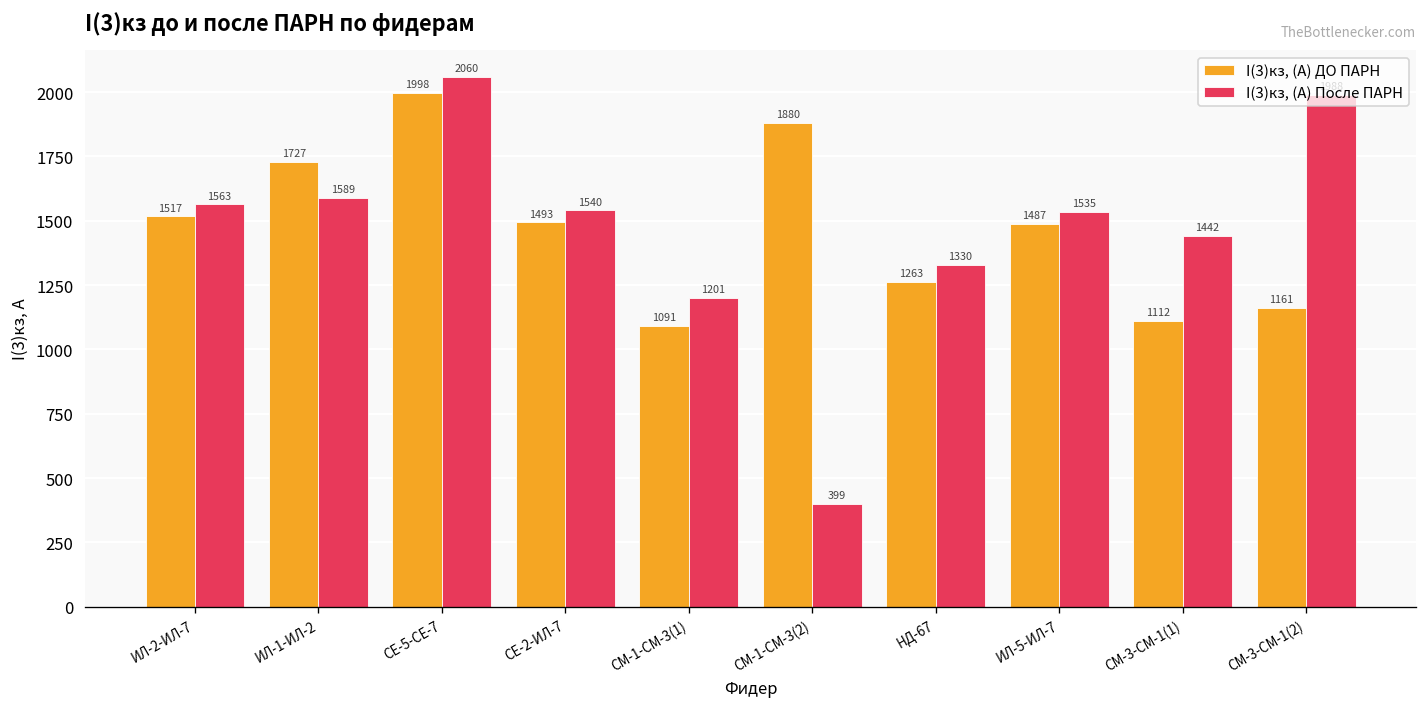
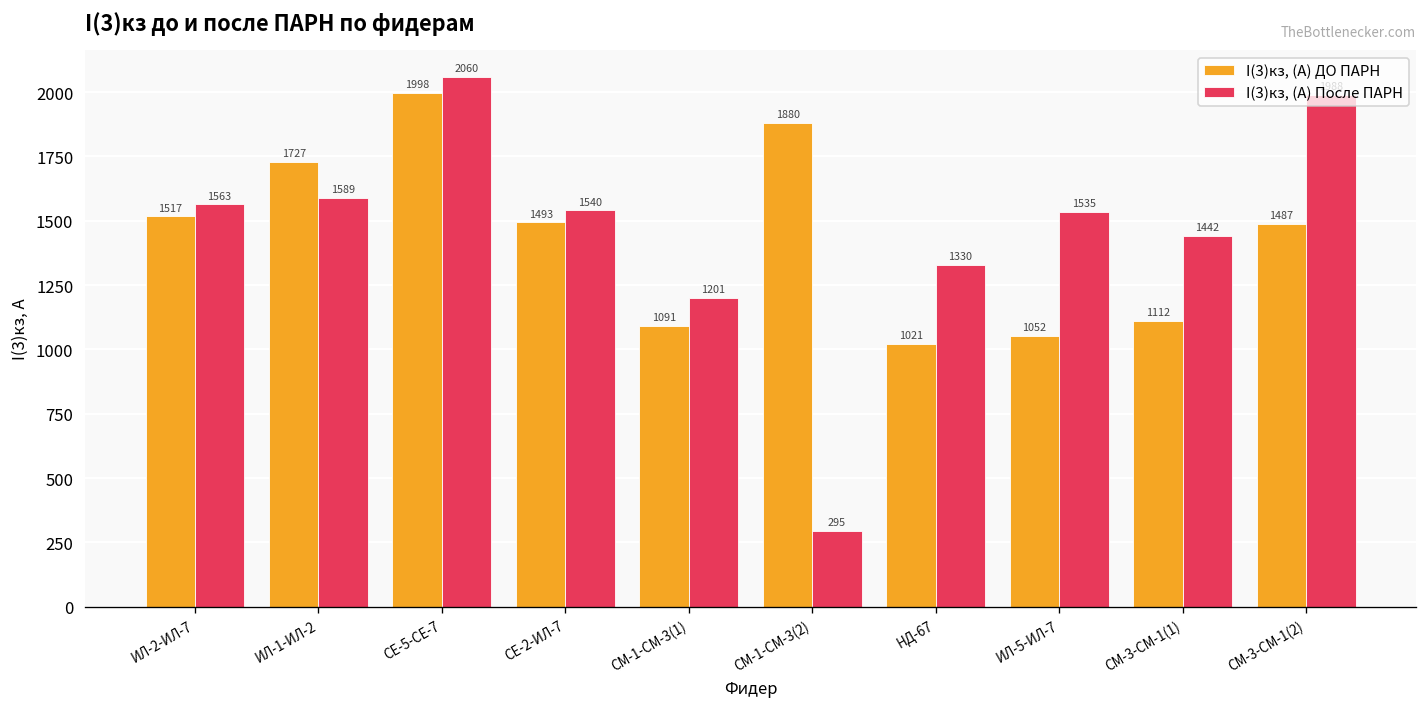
  {
    "I(3)кз, (А) ДО ПАРН": {
      "ИЛ-2-ИЛ-7": 1517,
      "ИЛ-1-ИЛ-2": 1727,
      "СЕ-5-СЕ-7": 1998,
      "СЕ-2-ИЛ-7": 1493,
      "СМ-1-СМ-3(1)": 1091,
      "СМ-1-СМ-3(2)": 1880,
-     "НД-67": 1263,
-     "ИЛ-5-ИЛ-7": 1487,
+     "НД-67": 1021,
+     "ИЛ-5-ИЛ-7": 1052,
      "СМ-3-СМ-1(1)": 1112,
-     "СМ-3-СМ-1(2)": 1161
+     "СМ-3-СМ-1(2)": 1487
    },
    "I(3)кз, (А) После ПАРН": {
      "ИЛ-2-ИЛ-7": 1563,
      "ИЛ-1-ИЛ-2": 1589,
      "СЕ-5-СЕ-7": 2060,
      "СЕ-2-ИЛ-7": 1540,
      "СМ-1-СМ-3(1)": 1201,
-     "СМ-1-СМ-3(2)": 399,
+     "СМ-1-СМ-3(2)": 295,
      "НД-67": 1330,
      "ИЛ-5-ИЛ-7": 1535,
      "СМ-3-СМ-1(1)": 1442
    }
  }
